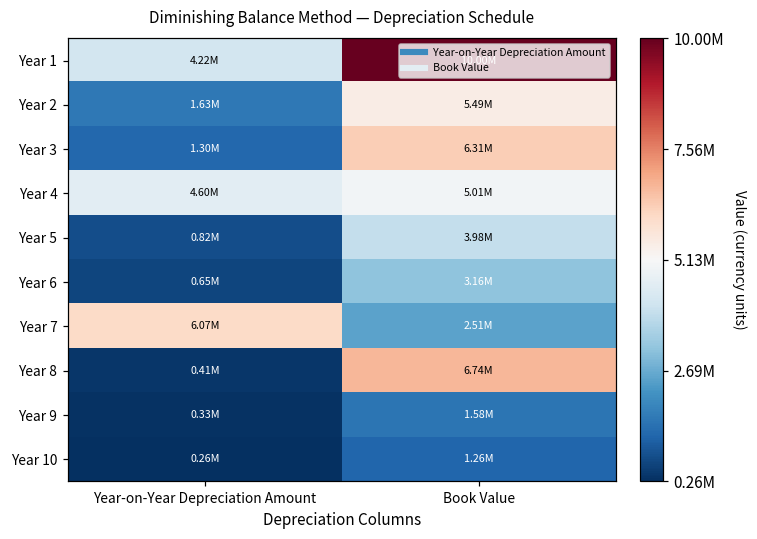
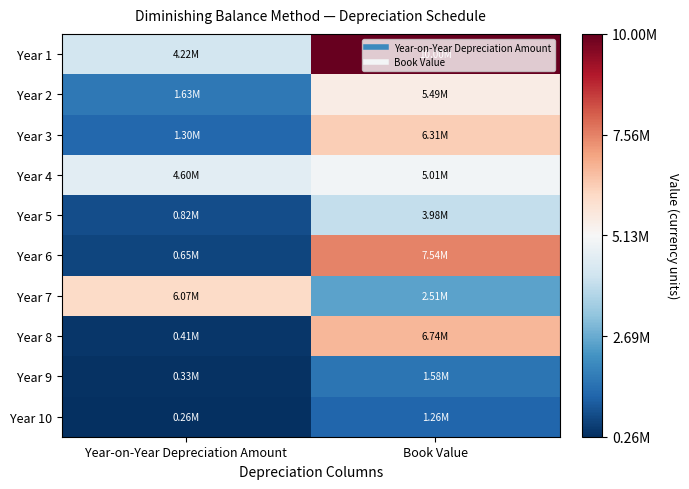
  {
    "Year 1": {
      "Year-on-Year Depreciation Amount": "4.22M"
    },
    "Year 2": {
      "Year-on-Year Depreciation Amount": "1.63M",
      "Book Value": "5.49M"
    },
    "Year 3": {
      "Year-on-Year Depreciation Amount": "1.30M",
      "Book Value": "6.31M"
    },
    "Year 4": {
      "Year-on-Year Depreciation Amount": "4.60M",
      "Book Value": "5.01M"
    },
    "Year 5": {
      "Year-on-Year Depreciation Amount": "0.82M",
      "Book Value": "3.98M"
    },
    "Year 6": {
      "Year-on-Year Depreciation Amount": "0.65M",
-     "Book Value": "3.16M"
+     "Book Value": "7.54M"
    },
    "Year 7": {
      "Year-on-Year Depreciation Amount": "6.07M",
      "Book Value": "2.51M"
    },
    "Year 8": {
      "Year-on-Year Depreciation Amount": "0.41M",
      "Book Value": "6.74M"
    },
    "Year 9": {
      "Year-on-Year Depreciation Amount": "0.33M",
      "Book Value": "1.58M"
    },
    "Year 10": {
      "Year-on-Year Depreciation Amount": "0.26M",
      "Book Value": "1.26M"
    }
  }
